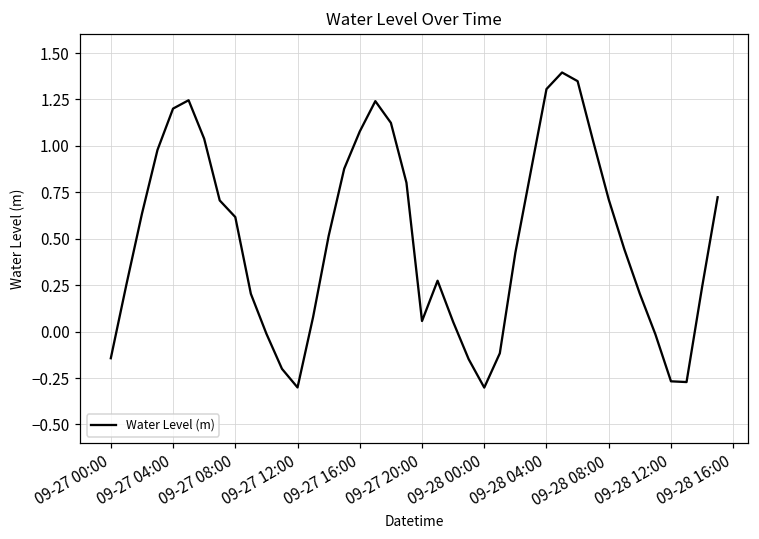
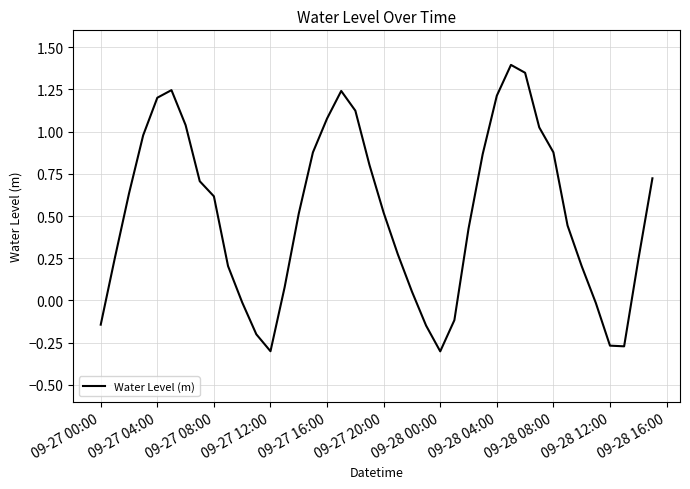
  {
    "09-27 00:00": -0.14,
    "09-27 04:00": 1.20,
    "09-27 08:00": 0.62,
    "09-27 12:00": -0.30,
    "09-27 16:00": 1.08,
-   "09-27 20:00": 0.06,
+   "09-27 20:00": 0.52,
    "09-28 00:00": -0.30,
-   "09-28 04:00": 1.31,
-   "09-28 08:00": 0.71,
+   "09-28 04:00": 1.21,
+   "09-28 08:00": 0.88,
    "09-28 12:00": -0.27
  }
